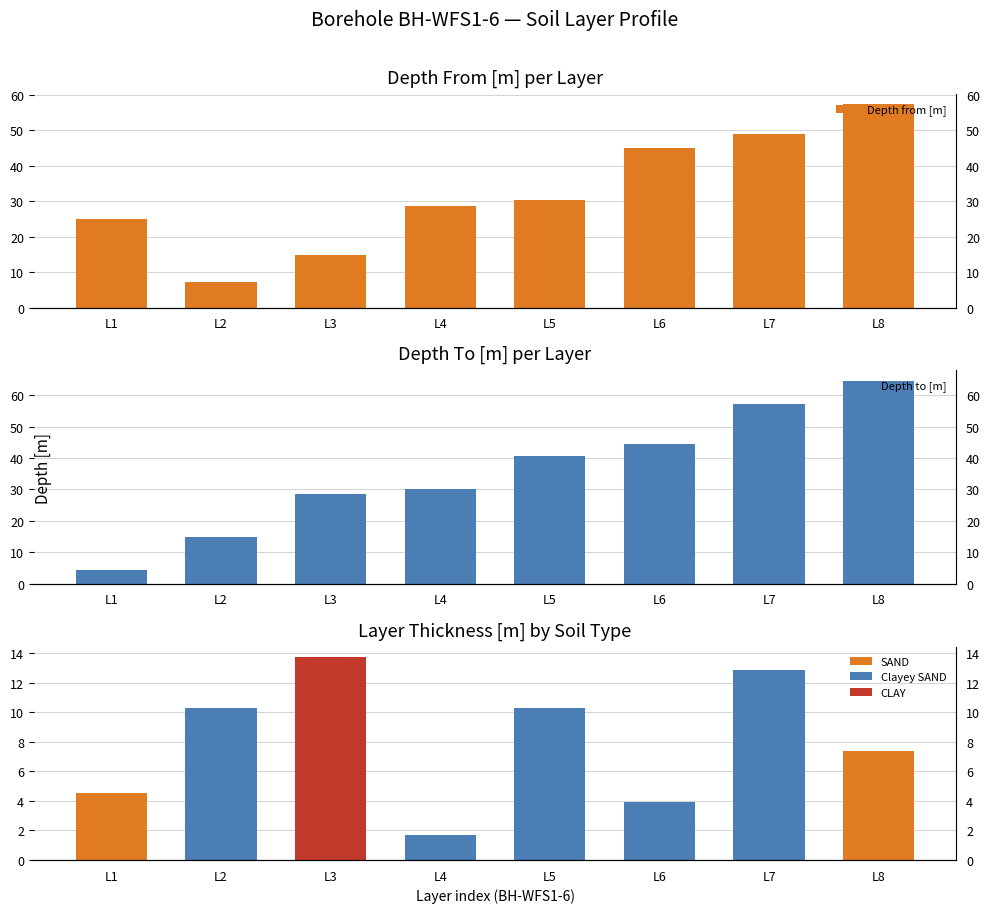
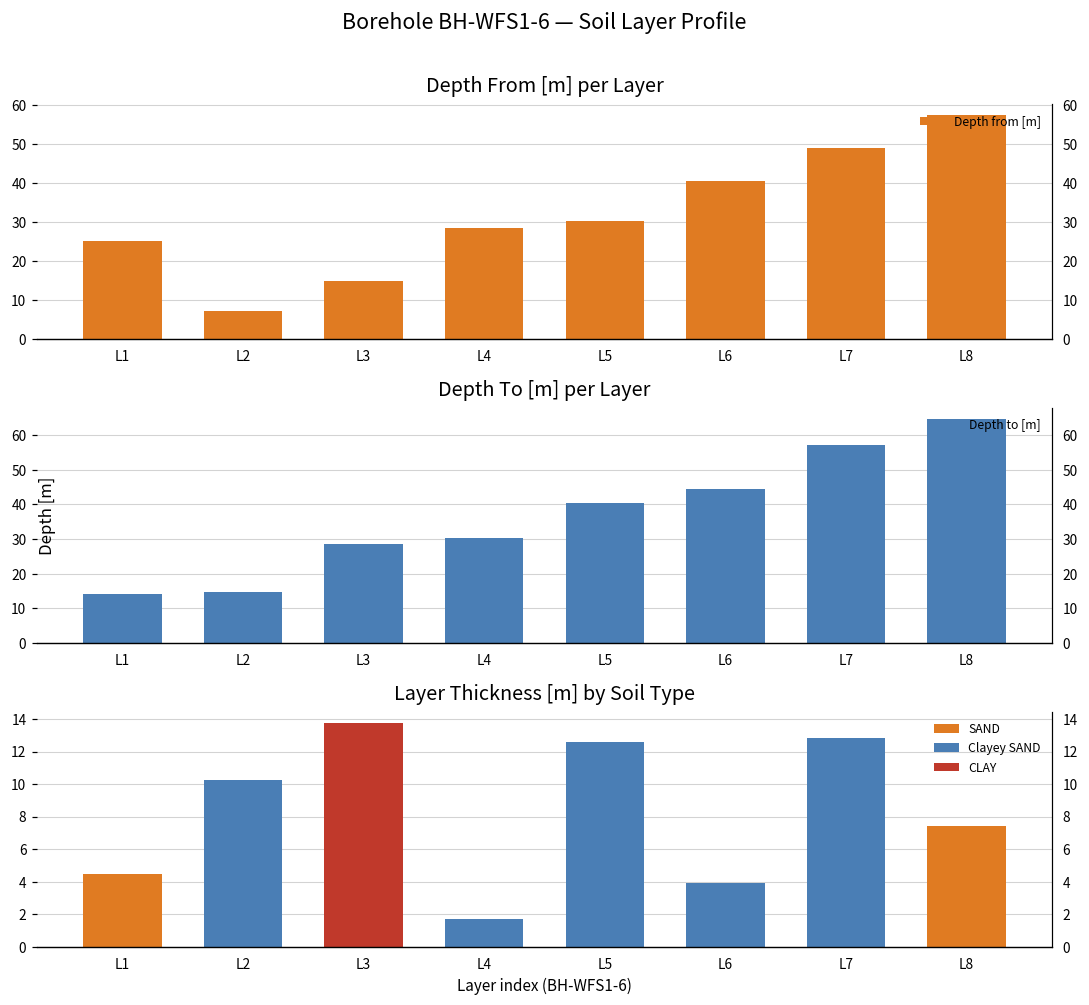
  {
    "Depth From [m] per Layer": {
      "L1": 25,
      "L2": 7,
      "L3": 15,
      "L4": 29,
      "L5": 30,
-     "L6": 45,
+     "L6": 41,
      "L7": 49,
      "L8": 57
    },
    "Depth To [m] per Layer": {
-     "L1": 5,
+     "L1": 14,
      "L2": 15,
      "L3": 29,
      "L4": 30,
      "L5": 41,
      "L6": 44,
      "L7": 57,
      "L8": 65
    },
    "Layer Thickness [m] by Soil Type": {
      "L1": 4.5,
      "L2": 10.3,
      "L3": 13.8,
      "L4": 1.7,
-     "L5": 10.3,
+     "L5": 12.6,
      "L6": 3.9,
      "L7": 12.9,
      "L8": 7.4
    }
  }
